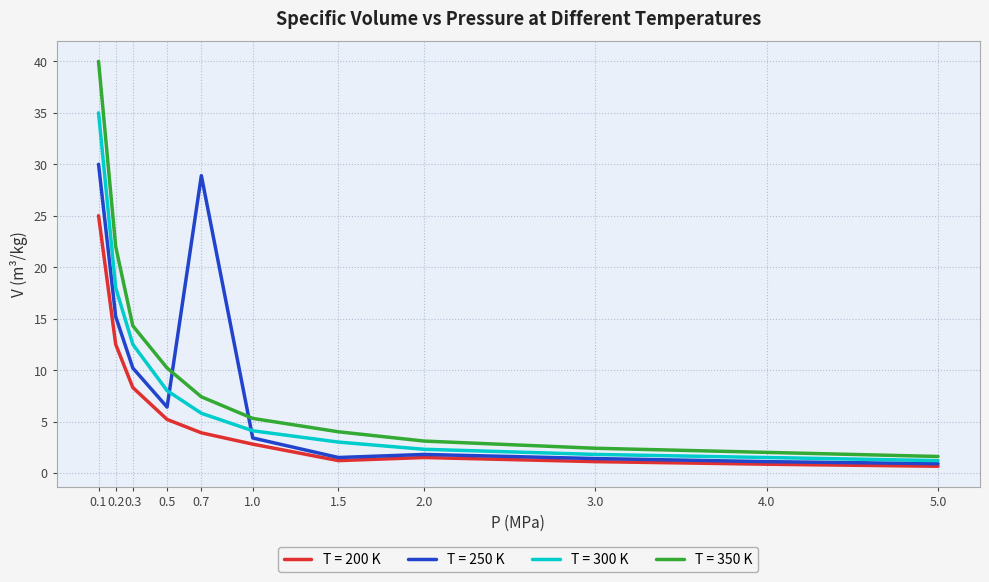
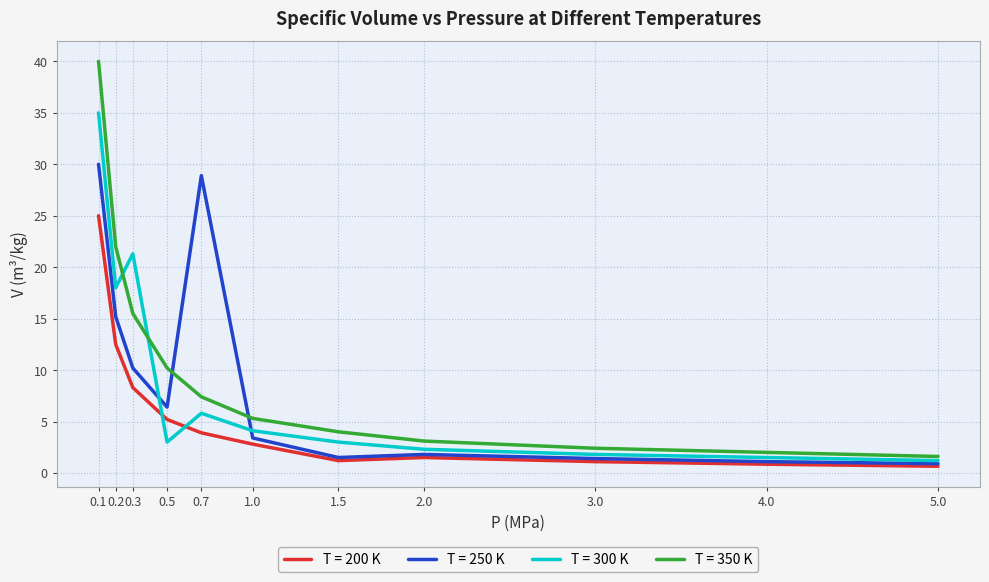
  {
    "T = 200 K": {
      "0.1": 25.0,
      "0.2": 12.5,
      "0.3": 8.3,
      "0.5": 5.2,
      "0.7": 3.9,
      "1.0": 2.8,
      "1.5": 1.2,
      "2.0": 1.5,
      "3.0": 1.1,
      "4.0": 0.9,
      "5.0": 0.7
    },
    "T = 250 K": {
      "0.1": 30.0,
      "0.2": 15.2,
      "0.3": 10.2,
      "0.5": 6.4,
      "0.7": 28.9,
      "1.0": 3.4,
      "1.5": 1.5,
      "2.0": 1.8,
      "3.0": 1.4,
      "4.0": 1.1,
      "5.0": 0.9
    },
    "T = 300 K": {
      "0.1": 35.0,
      "0.2": 18.0,
-     "0.3": 12.5,
-     "0.5": 8,
+     "0.3": 21.3,
+     "0.5": 3,
      "0.7": 5.8,
      "1.0": 4.1,
      "1.5": 3.0,
      "2.0": 2.3,
      "3.0": 1.8,
      "4.0": 1.5,
      "5.0": 1.2
    },
    "T = 350 K": {
      "0.1": 40.0,
      "0.2": 22.0,
-     "0.3": 14.3,
+     "0.3": 15.5,
      "0.5": 10.2,
      "0.7": 7.4,
      "1.0": 5.3,
      "1.5": 4.0,
      "2.0": 3.1,
      "3.0": 2.4,
      "4.0": 2.0,
      "5.0": 1.6
    }
  }
